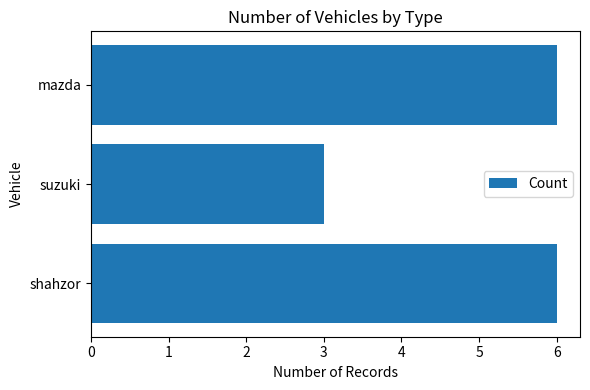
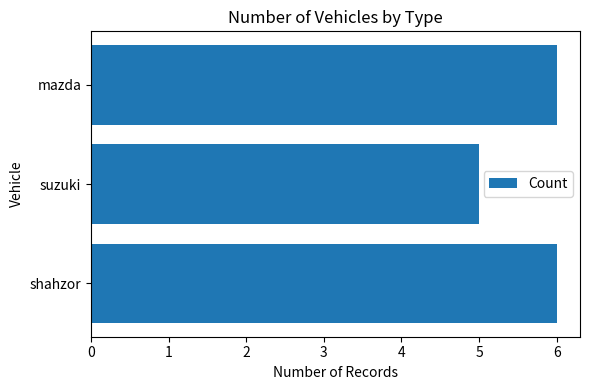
  {
    "mazda": 6,
-   "suzuki": 3,
+   "suzuki": 5,
    "shahzor": 6
  }
